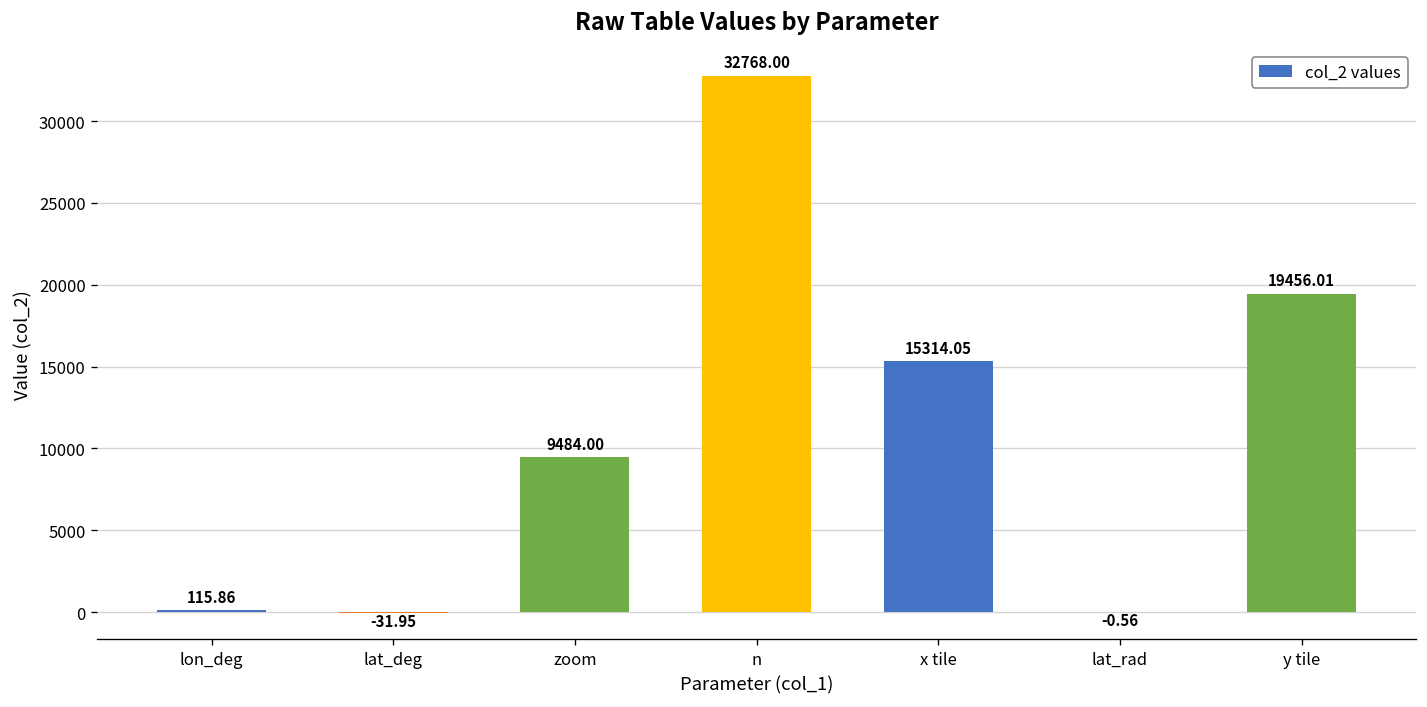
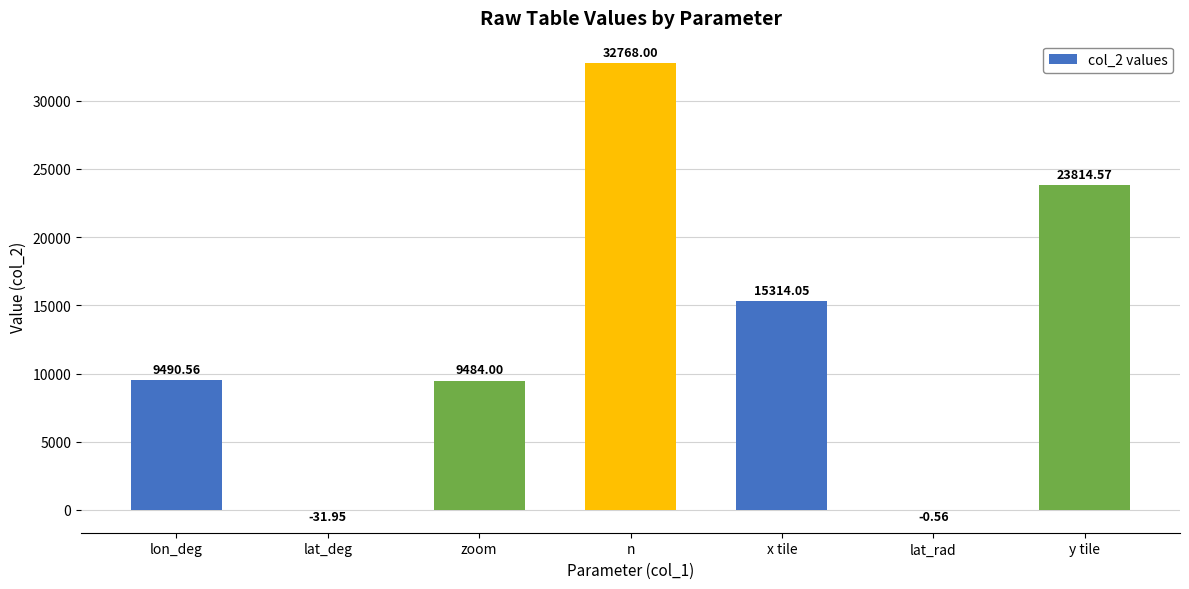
  {
-   "lon_deg": 115.86,
+   "lon_deg": 9490.56,
    "lat_deg": -31.95,
    "zoom": 9484.00,
    "n": 32768.00,
    "x tile": 15314.05,
    "lat_rad": -0.56,
-   "y tile": 19456.01
+   "y tile": 23814.57
  }
